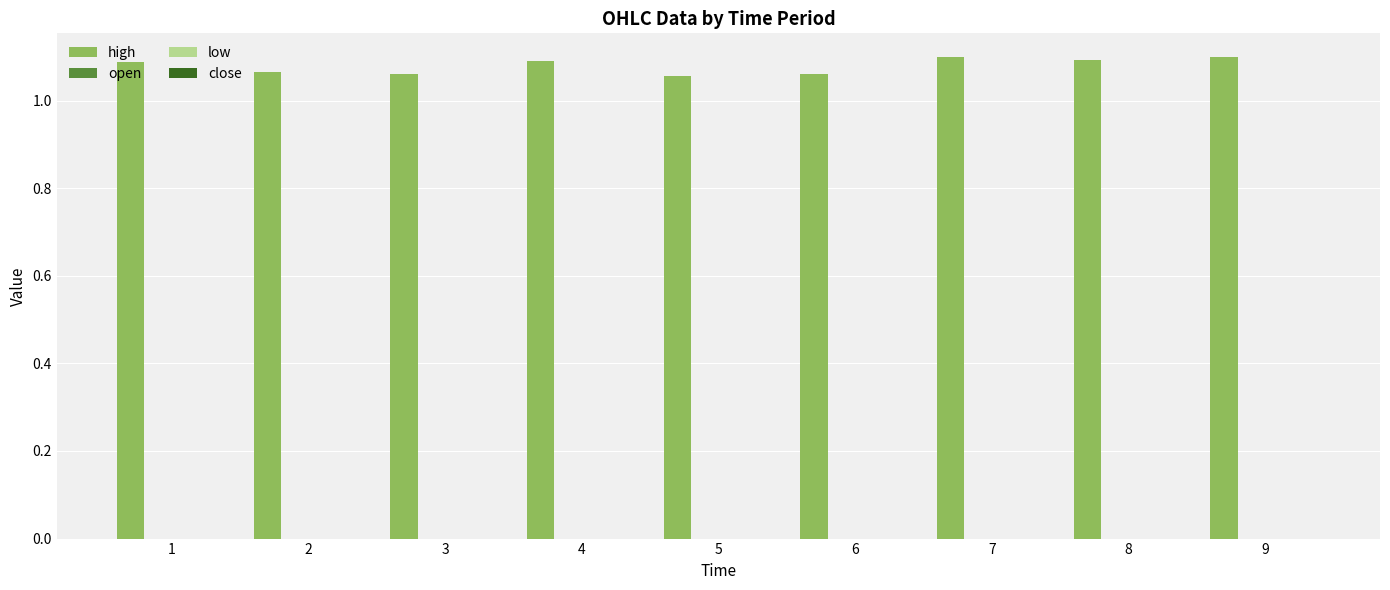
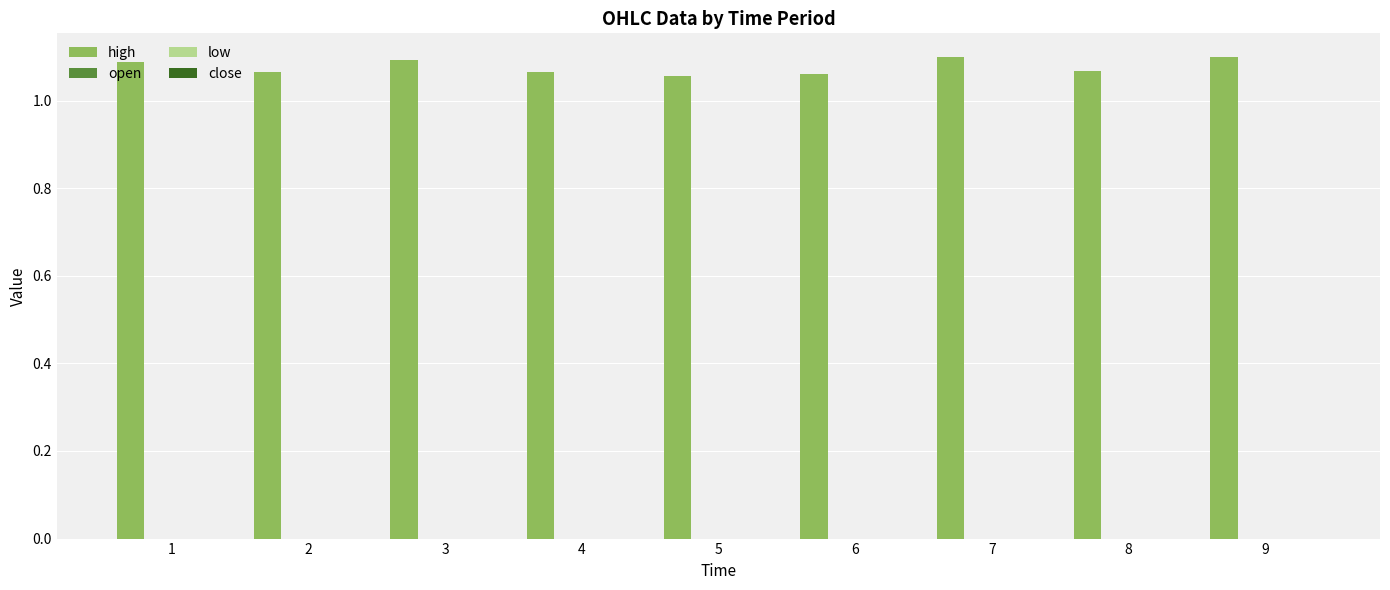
  {
    "high": {
      "1": 1.09,
      "2": 1.07,
-     "3": 1.06,
-     "4": 1.09,
+     "3": 1.09,
+     "4": 1.07,
      "5": 1.06,
      "6": 1.06,
      "7": 1.10,
-     "8": 1.09,
+     "8": 1.07,
      "9": 1.10
    },
    "low": {
      "1": 0.00,
      "2": 0.00,
      "3": 0.00,
      "4": 0.00,
      "5": 0.00,
      "6": 0.00,
      "7": 0.00,
      "8": 0.00,
      "9": 0.00
    }
  }
